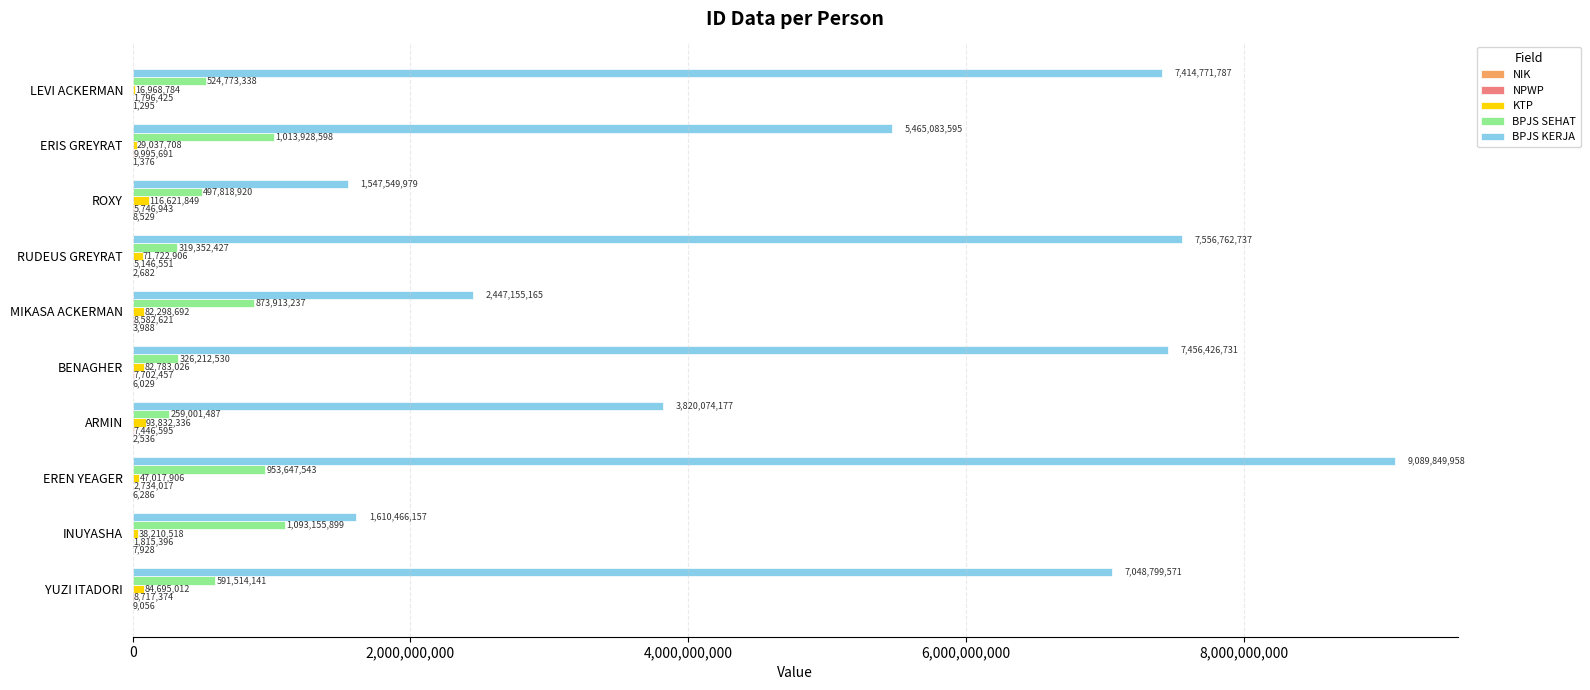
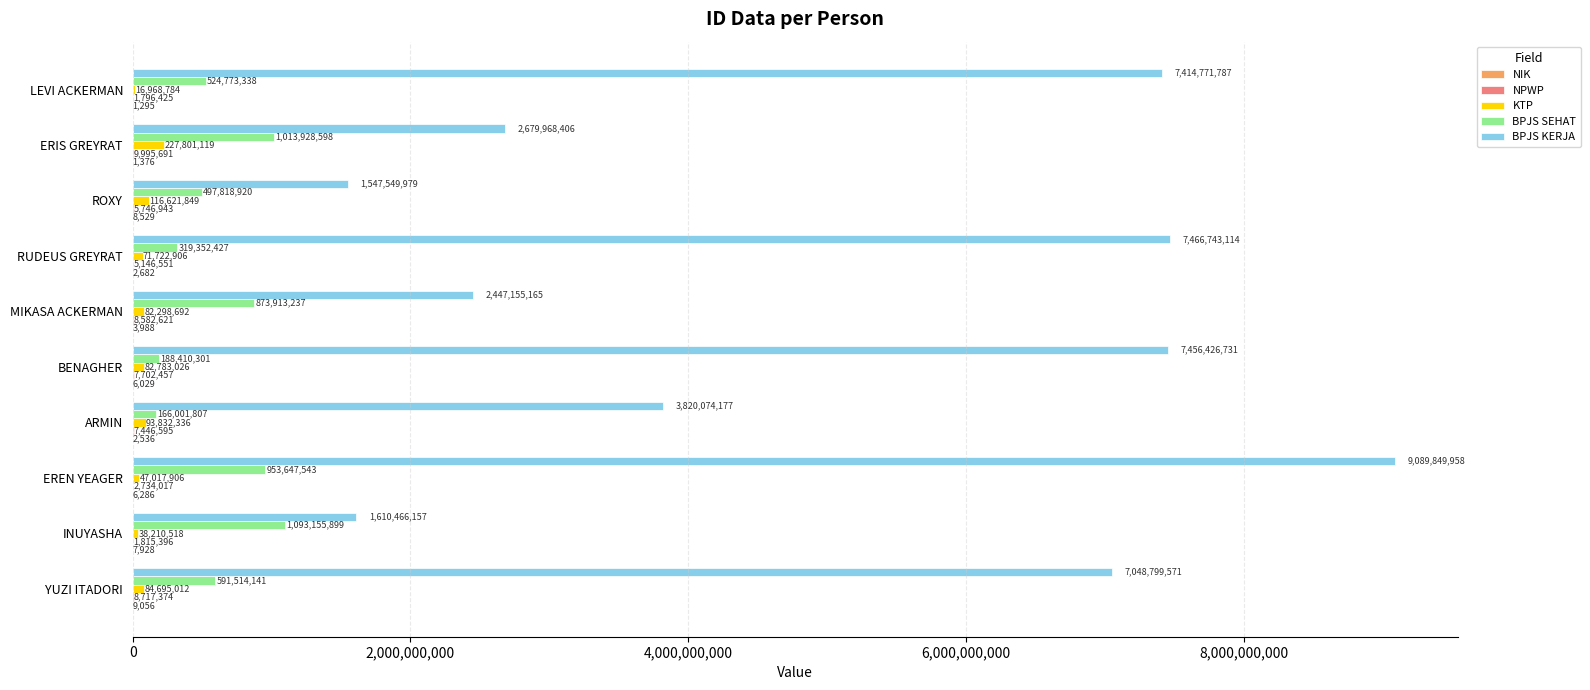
  {
    "KTP": {
      "LEVI ACKERMAN": "16,968,784",
-     "ERIS GREYRAT": "29,037,708",
+     "ERIS GREYRAT": "227,801,119",
      "ROXY": "116,621,849",
      "RUDEUS GREYRAT": "71,722,906",
      "MIKASA ACKERMAN": "82,298,692",
      "BENAGHER": "82,783,026",
      "ARMIN": "93,832,336",
      "EREN YEAGER": "47,017,906",
      "INUYASHA": "38,210,518",
      "YUZI ITADORI": "84,695,012"
    },
    "BPJS SEHAT": {
      "LEVI ACKERMAN": "524,773,338",
      "ERIS GREYRAT": "1,013,928,598",
      "ROXY": "497,818,920",
      "RUDEUS GREYRAT": "319,352,427",
      "MIKASA ACKERMAN": "873,913,237",
-     "BENAGHER": "326,212,530",
-     "ARMIN": "259,001,487",
+     "BENAGHER": "188,410,301",
+     "ARMIN": "166,001,807",
      "EREN YEAGER": "953,647,543",
      "INUYASHA": "1,093,155,899",
      "YUZI ITADORI": "591,514,141"
    },
    "BPJS KERJA": {
      "LEVI ACKERMAN": "7,414,771,787",
-     "ERIS GREYRAT": "5,465,083,595",
+     "ERIS GREYRAT": "2,679,968,406",
      "ROXY": "1,547,549,979",
-     "RUDEUS GREYRAT": "7,556,762,737",
+     "RUDEUS GREYRAT": "7,466,743,114",
      "MIKASA ACKERMAN": "2,447,155,165",
      "BENAGHER": "7,456,426,731",
      "ARMIN": "3,820,074,177",
      "EREN YEAGER": "9,089,849,958",
      "INUYASHA": "1,610,466,157",
      "YUZI ITADORI": "7,048,799,571"
    }
  }
